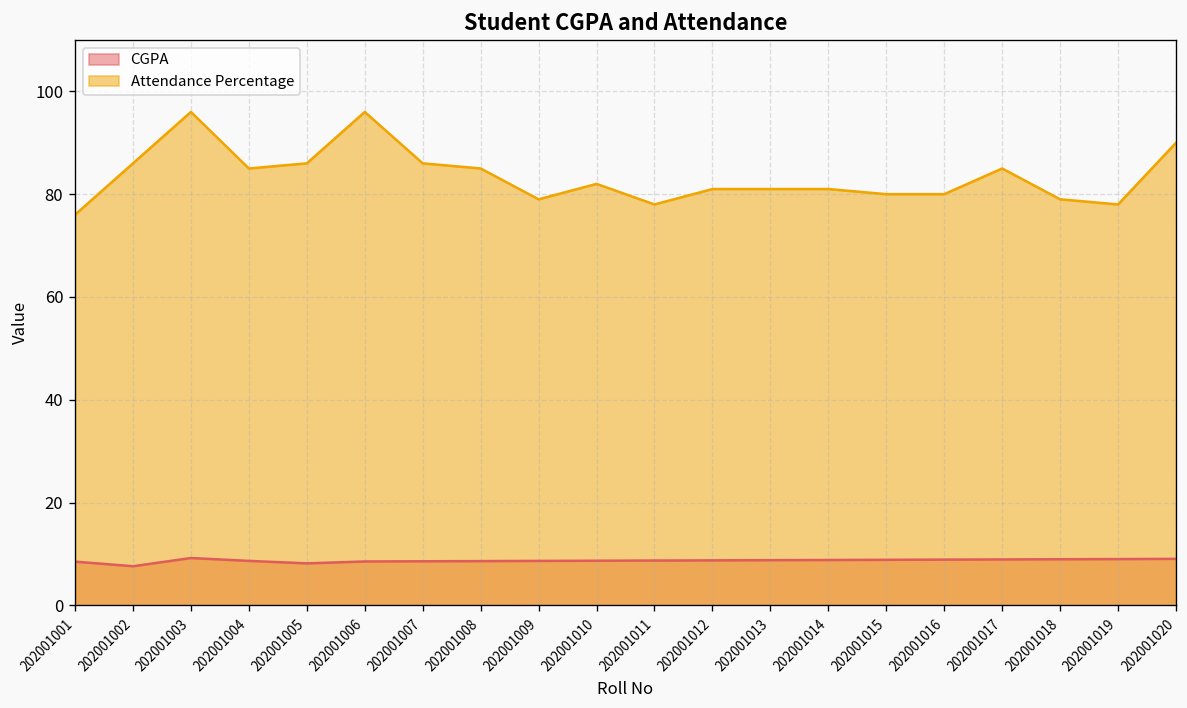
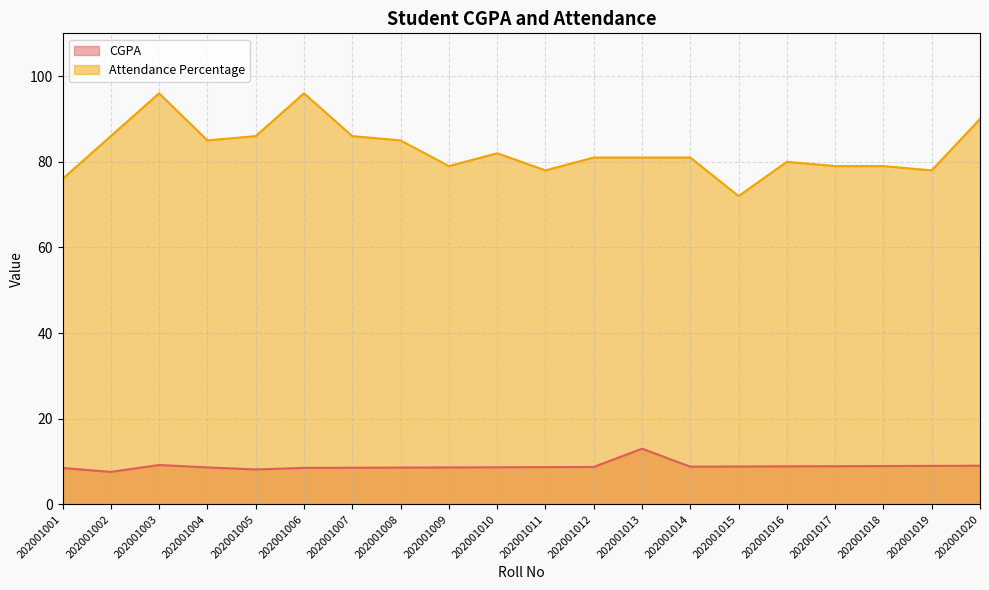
  {
    "CGPA": {
      "202001001": 9,
      "202001002": 8,
      "202001003": 9,
      "202001004": 9,
      "202001005": 8,
      "202001006": 9,
      "202001007": 9,
      "202001008": 9,
      "202001009": 9,
      "202001010": 9,
      "202001011": 9,
      "202001012": 9,
-     "202001013": 9,
+     "202001013": 13,
      "202001014": 9,
      "202001015": 9,
      "202001016": 9,
      "202001017": 9,
      "202001018": 9,
      "202001019": 9,
      "202001020": 9
    },
    "Attendance Percentage": {
      "202001001": 76,
      "202001002": 86,
      "202001003": 96,
      "202001004": 85,
      "202001005": 86,
      "202001006": 96,
      "202001007": 86,
      "202001008": 85,
      "202001009": 79,
      "202001010": 82,
      "202001011": 78,
      "202001012": 81,
      "202001013": 81,
      "202001014": 81,
-     "202001015": 80,
+     "202001015": 72,
      "202001016": 80,
-     "202001017": 85,
+     "202001017": 79,
      "202001018": 79,
      "202001019": 78,
      "202001020": 90
    }
  }
